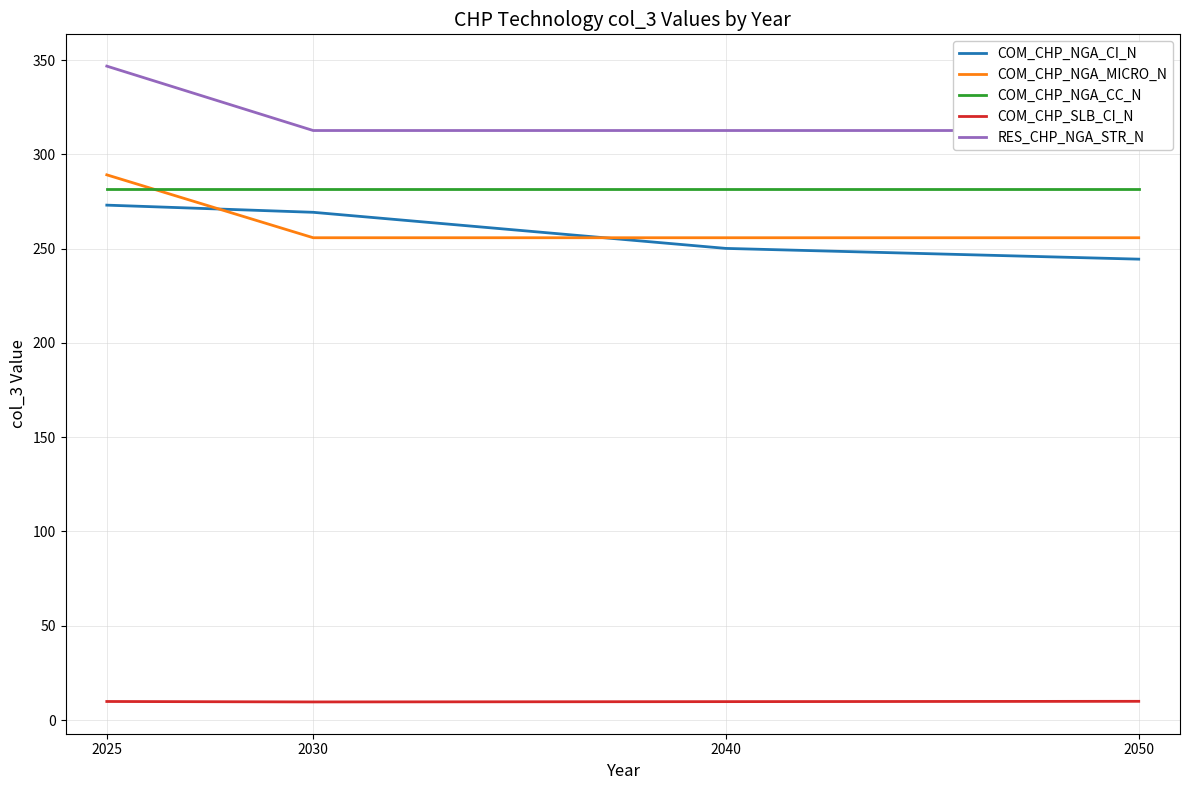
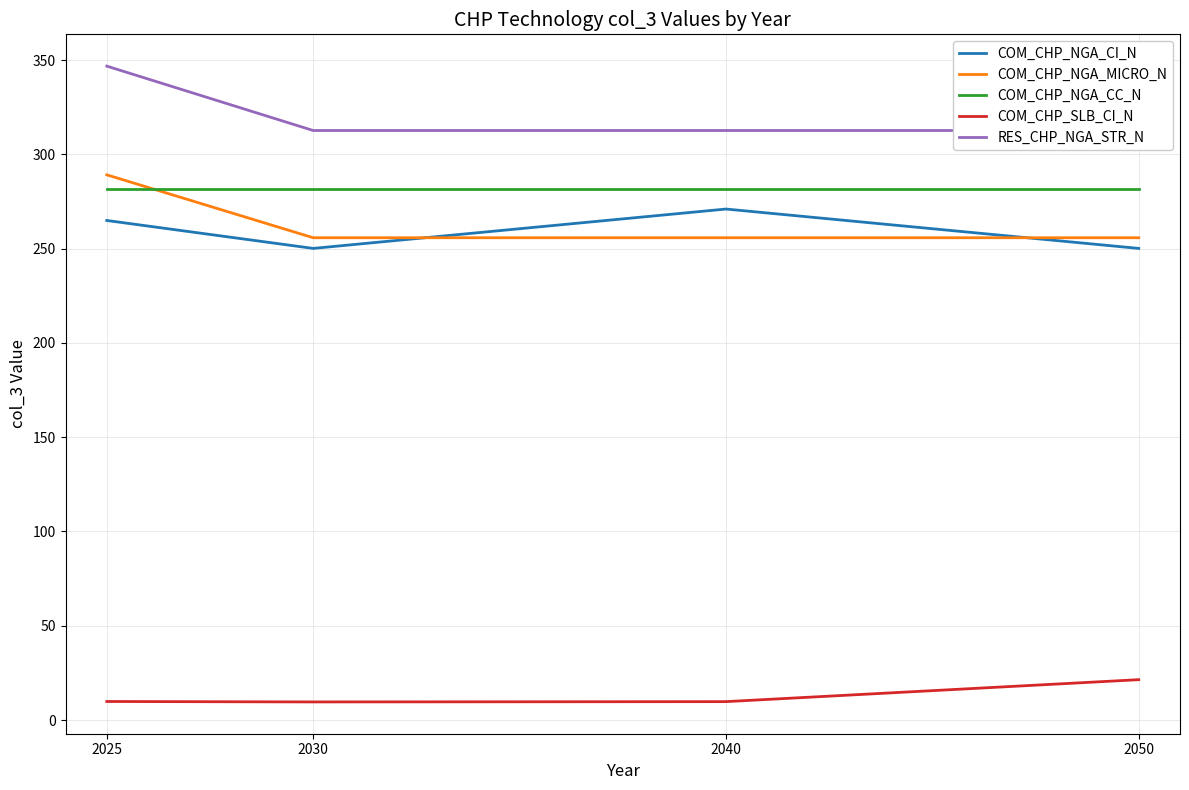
  {
    "COM_CHP_NGA_CI_N": {
-     "2025": 273,
-     "2030": 269,
-     "2040": 250,
-     "2050": 244
+     "2025": 265,
+     "2030": 250,
+     "2040": 271,
+     "2050": 250
    },
    "COM_CHP_NGA_MICRO_N": {
      "2025": 289,
      "2030": 256,
      "2040": 256,
      "2050": 256
    },
    "COM_CHP_NGA_CC_N": {
      "2025": 281,
      "2030": 281,
      "2040": 281,
      "2050": 281
    },
    "COM_CHP_SLB_CI_N": {
      "2025": 10,
      "2030": 10,
      "2040": 10,
-     "2050": 10
+     "2050": 21
    },
    "RES_CHP_NGA_STR_N": {
      "2025": 347,
      "2030": 313,
      "2040": 313
    }
  }
